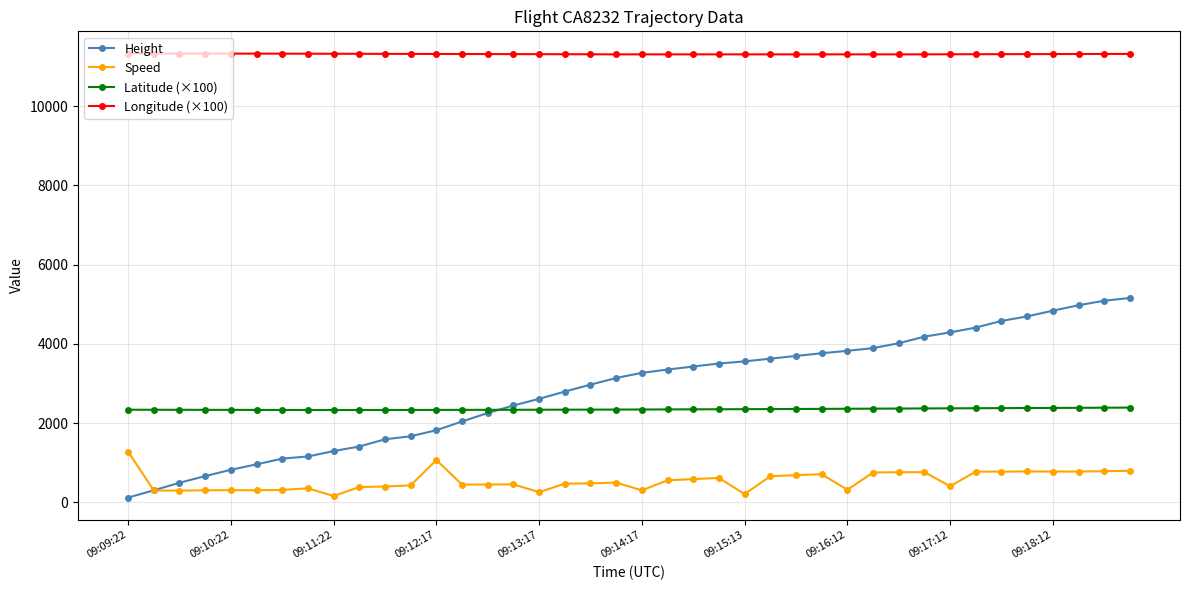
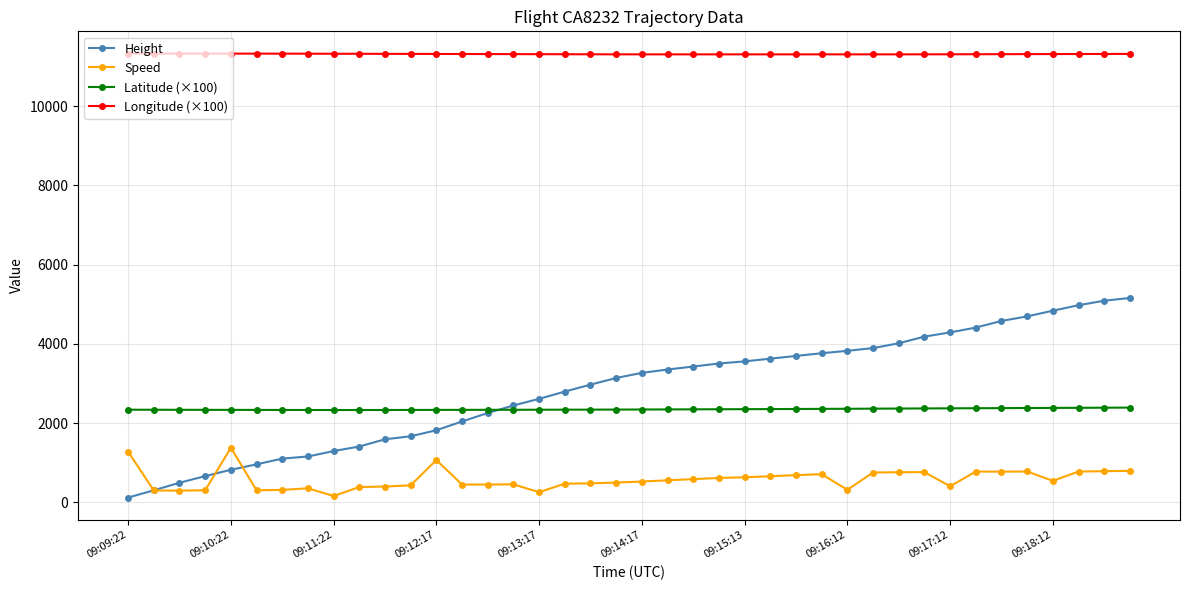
  {
    "Height": {
      "09:09:22": 100,
      "09:10:22": 800,
      "09:11:22": 1300,
      "09:12:17": 1800,
      "09:13:17": 2600,
      "09:14:17": 3300,
      "09:15:13": 3600,
      "09:16:12": 3800,
      "09:17:12": 4300,
      "09:18:12": 4800
    },
    "Speed": {
      "09:09:22": 1300,
-     "09:10:22": 300,
+     "09:10:22": 1400,
      "09:11:22": 200,
      "09:12:17": 1100,
      "09:13:17": 300,
-     "09:14:17": 300,
-     "09:15:13": 200,
+     "09:14:17": 500,
+     "09:15:13": 600,
      "09:16:12": 300,
      "09:17:12": 400,
-     "09:18:12": 800
+     "09:18:12": 500
    },
    "Latitude (×100)": {
      "09:09:22": 2300,
      "09:10:22": 2300,
      "09:11:22": 2300,
      "09:12:17": 2300,
      "09:13:17": 2300,
      "09:14:17": 2300,
      "09:15:13": 2400,
      "09:16:12": 2400,
      "09:17:12": 2400,
      "09:18:12": 2400
    },
    "Longitude (×100)": {
      "09:11:22": 11300,
      "09:12:17": 11300,
      "09:13:17": 11300,
      "09:14:17": 11300,
      "09:15:13": 11300,
      "09:16:12": 11300,
      "09:17:12": 11300,
      "09:18:12": 11300
    }
  }
